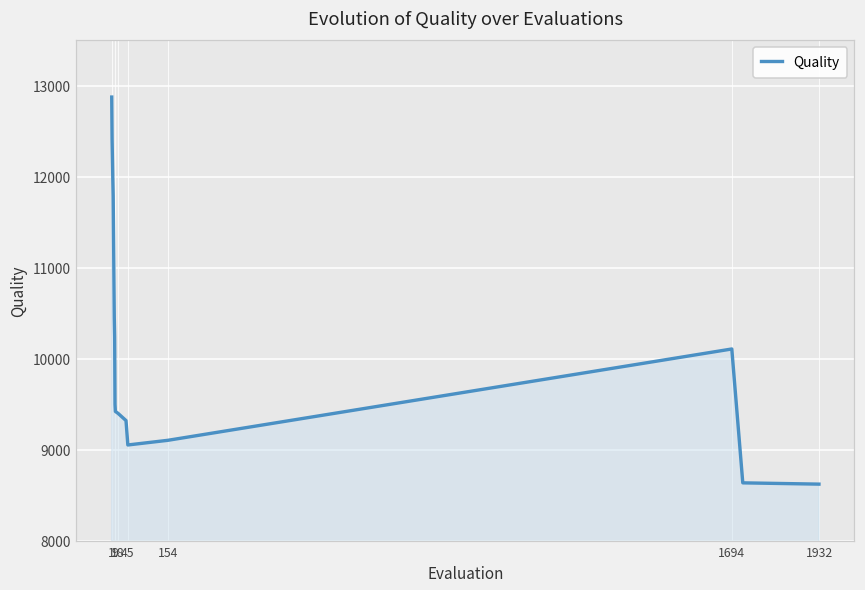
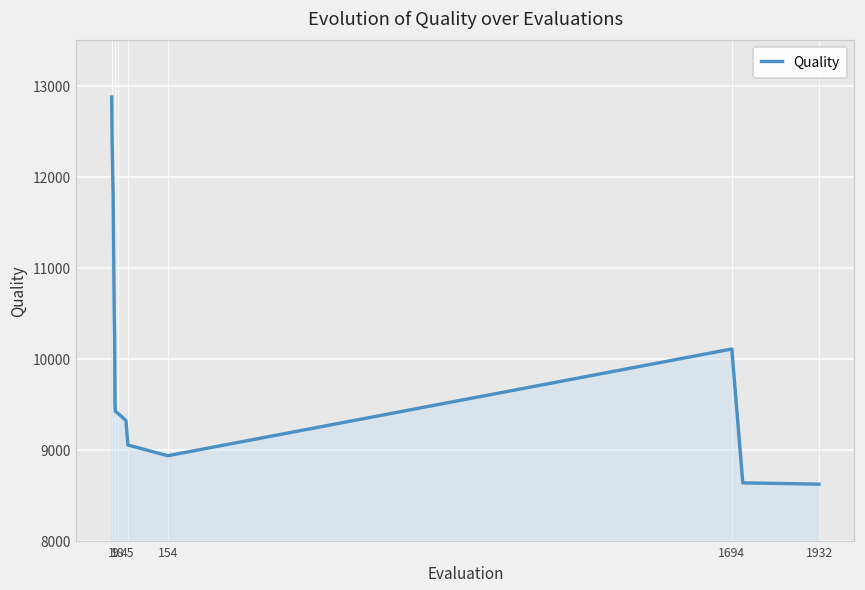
  {
-   "154": 9100,
+   "154": 8900,
    "1694": 10100,
    "1932": 8600
  }
